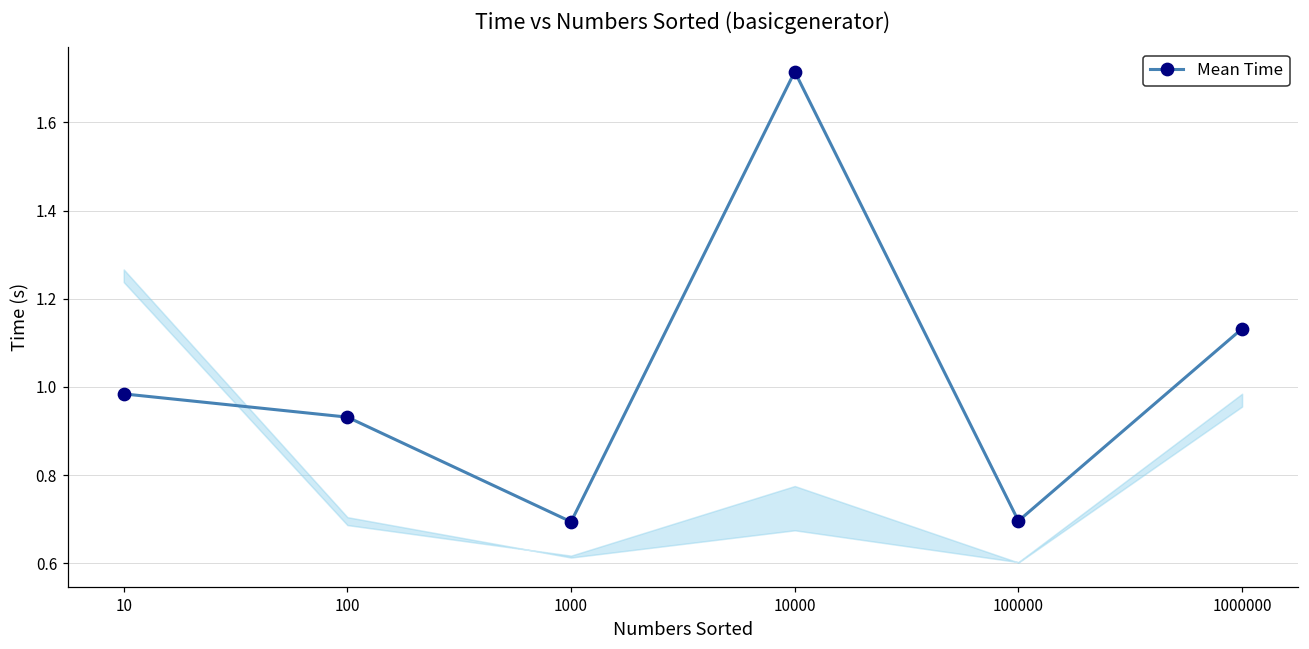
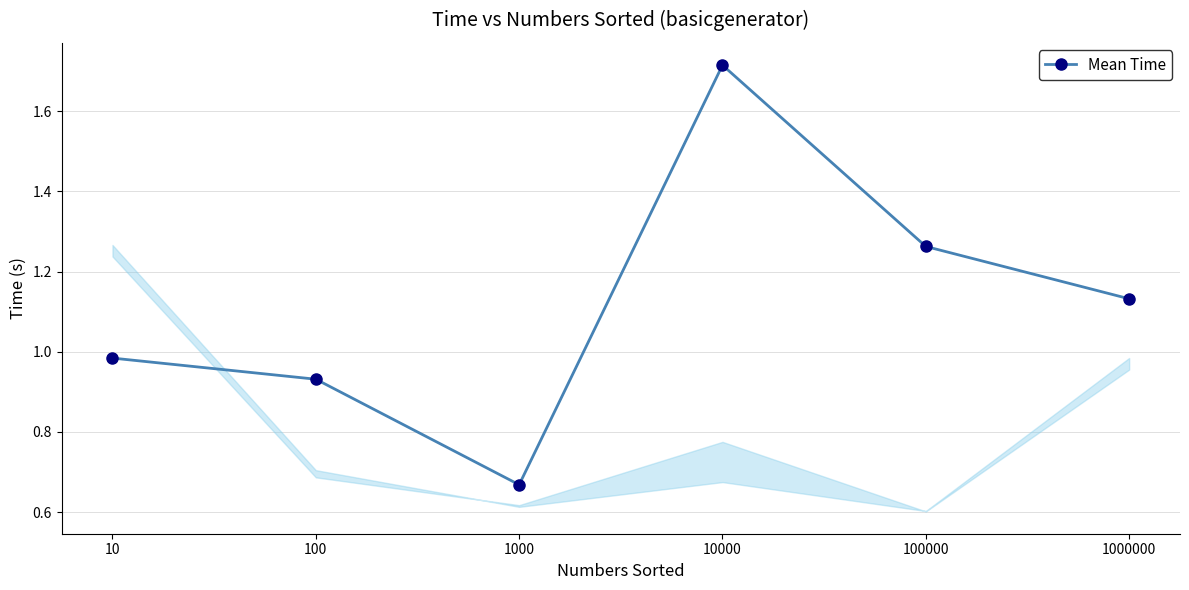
  {
    "Mean Time": {
      "10": 0.98,
      "100": 0.93,
-     "1000": 0.69,
+     "1000": 0.67,
      "10000": 1.72,
-     "100000": 0.70,
+     "100000": 1.26,
      "1000000": 1.13
    }
  }
